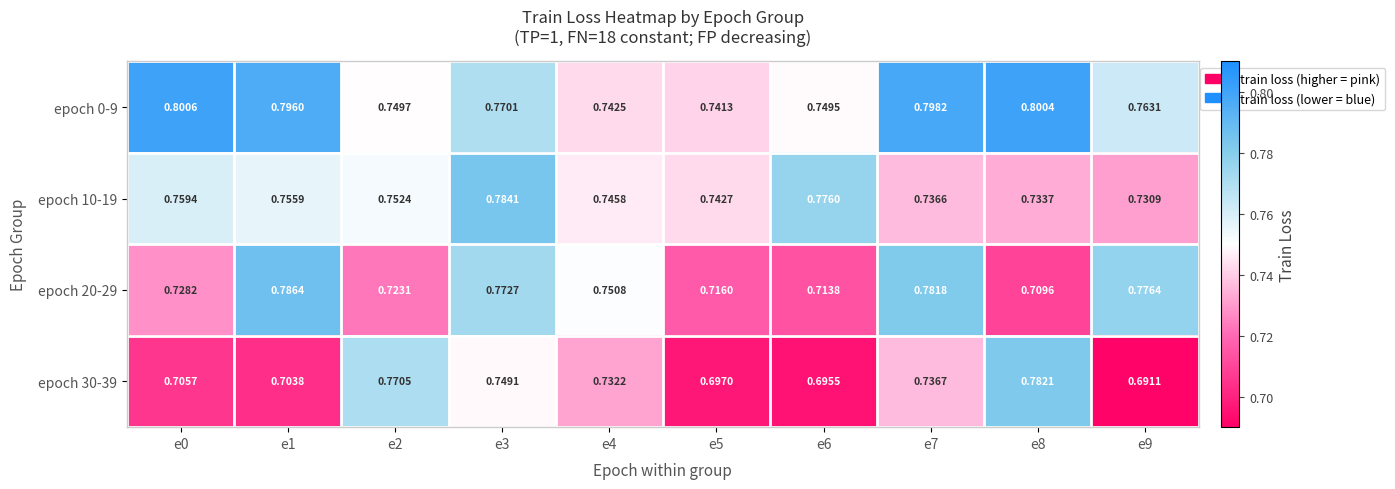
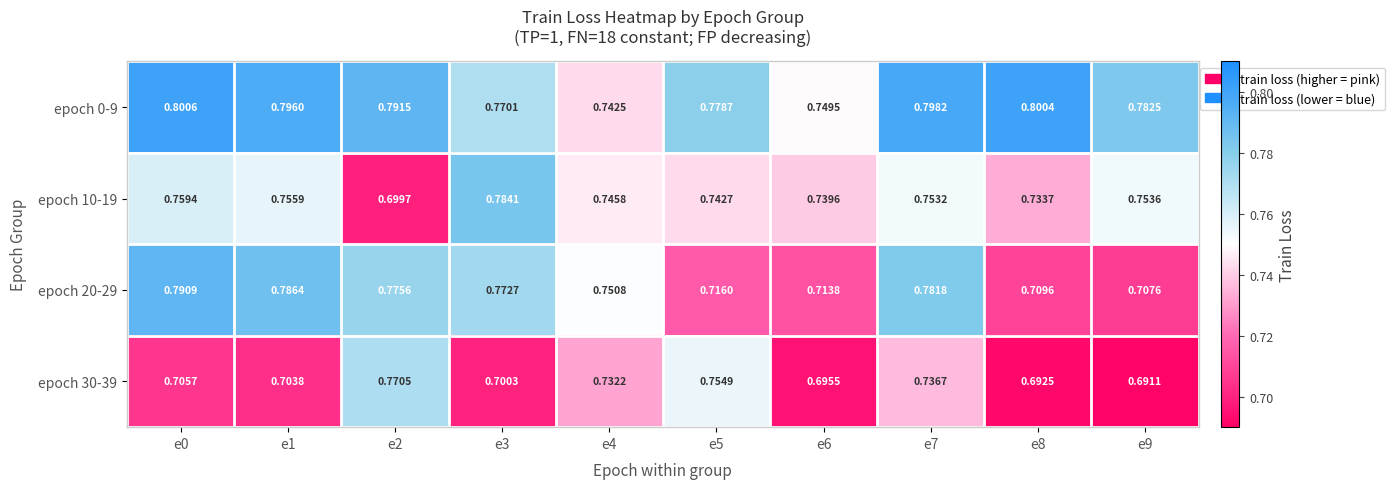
  {
    "epoch 0-9": {
      "e0": 0.8006,
      "e1": 0.7960,
-     "e2": 0.7497,
+     "e2": 0.7915,
      "e3": 0.7701,
      "e4": 0.7425,
-     "e5": 0.7413,
+     "e5": 0.7787,
      "e6": 0.7495,
      "e7": 0.7982,
      "e8": 0.8004,
-     "e9": 0.7631
+     "e9": 0.7825
    },
    "epoch 10-19": {
      "e0": 0.7594,
      "e1": 0.7559,
-     "e2": 0.7524,
+     "e2": 0.6997,
      "e3": 0.7841,
      "e4": 0.7458,
      "e5": 0.7427,
-     "e6": 0.7760,
-     "e7": 0.7366,
+     "e6": 0.7396,
+     "e7": 0.7532,
      "e8": 0.7337,
-     "e9": 0.7309
+     "e9": 0.7536
    },
    "epoch 20-29": {
-     "e0": 0.7282,
+     "e0": 0.7909,
      "e1": 0.7864,
-     "e2": 0.7231,
+     "e2": 0.7756,
      "e3": 0.7727,
      "e4": 0.7508,
      "e5": 0.7160,
      "e6": 0.7138,
      "e7": 0.7818,
      "e8": 0.7096,
-     "e9": 0.7764
+     "e9": 0.7076
    },
    "epoch 30-39": {
      "e0": 0.7057,
      "e1": 0.7038,
      "e2": 0.7705,
-     "e3": 0.7491,
+     "e3": 0.7003,
      "e4": 0.7322,
-     "e5": 0.6970,
+     "e5": 0.7549,
      "e6": 0.6955,
      "e7": 0.7367,
-     "e8": 0.7821,
+     "e8": 0.6925,
      "e9": 0.6911
    }
  }
